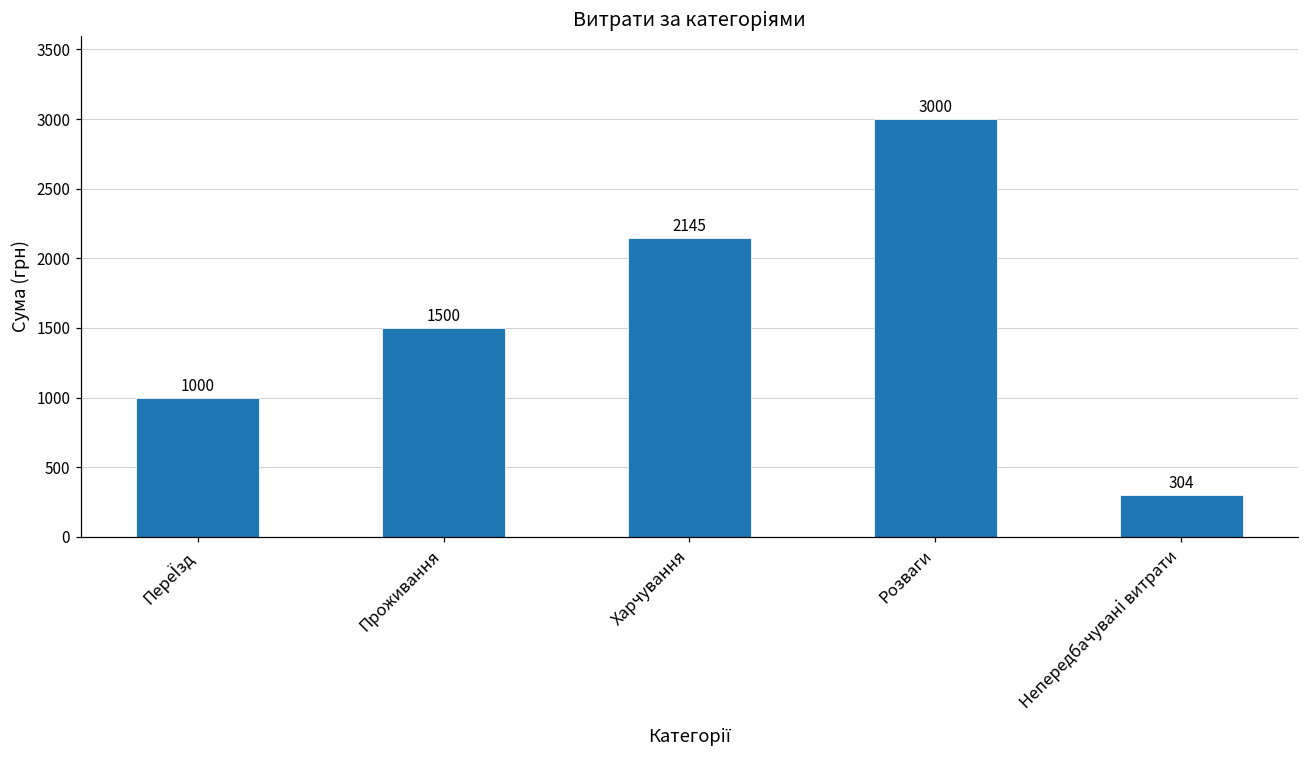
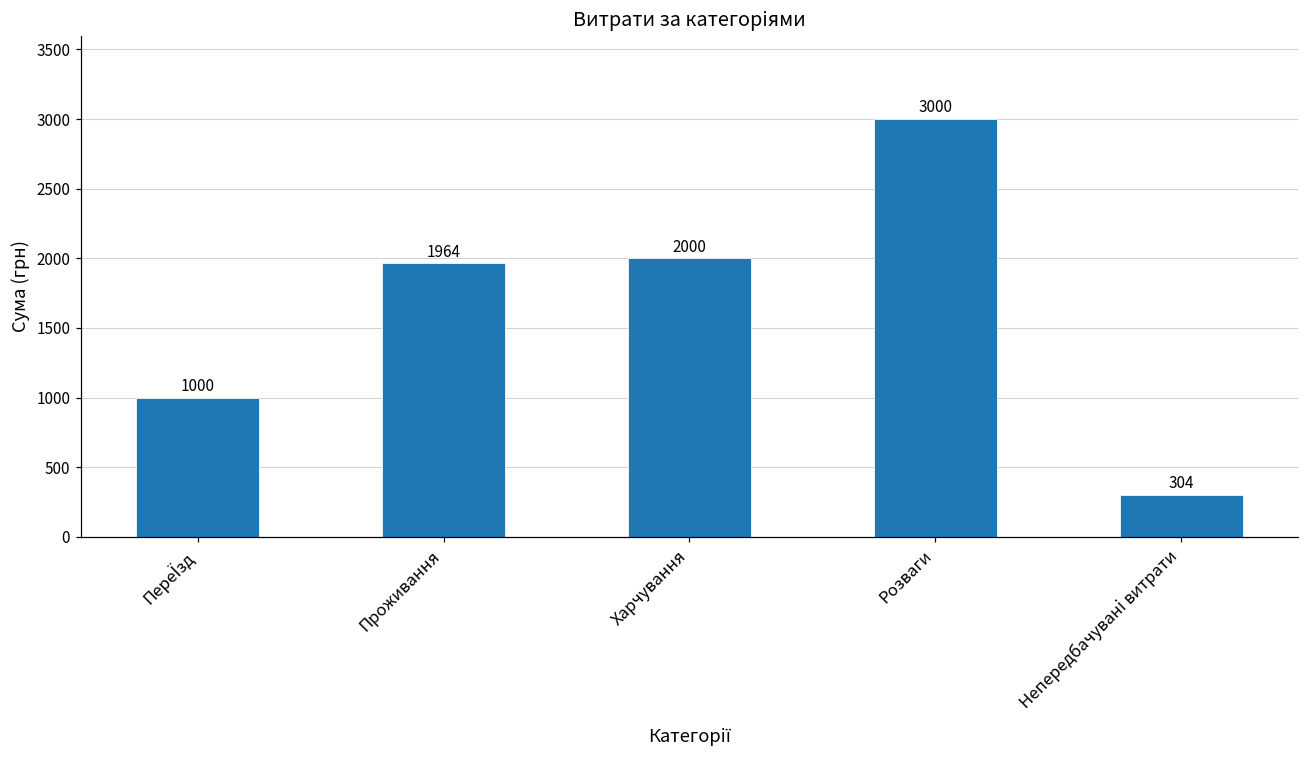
  {
    "ПереЇзд": 1000,
-   "Проживання": 1500,
-   "Харчування": 2145,
+   "Проживання": 1964,
+   "Харчування": 2000,
    "Розваги": 3000,
    "Непередбачувані витрати": 304
  }
